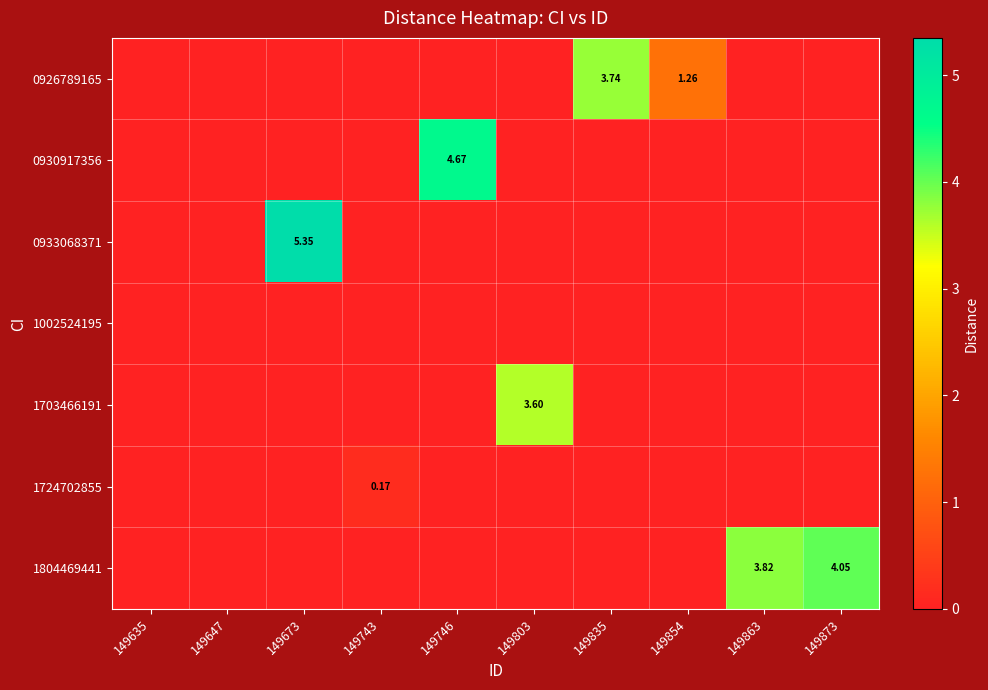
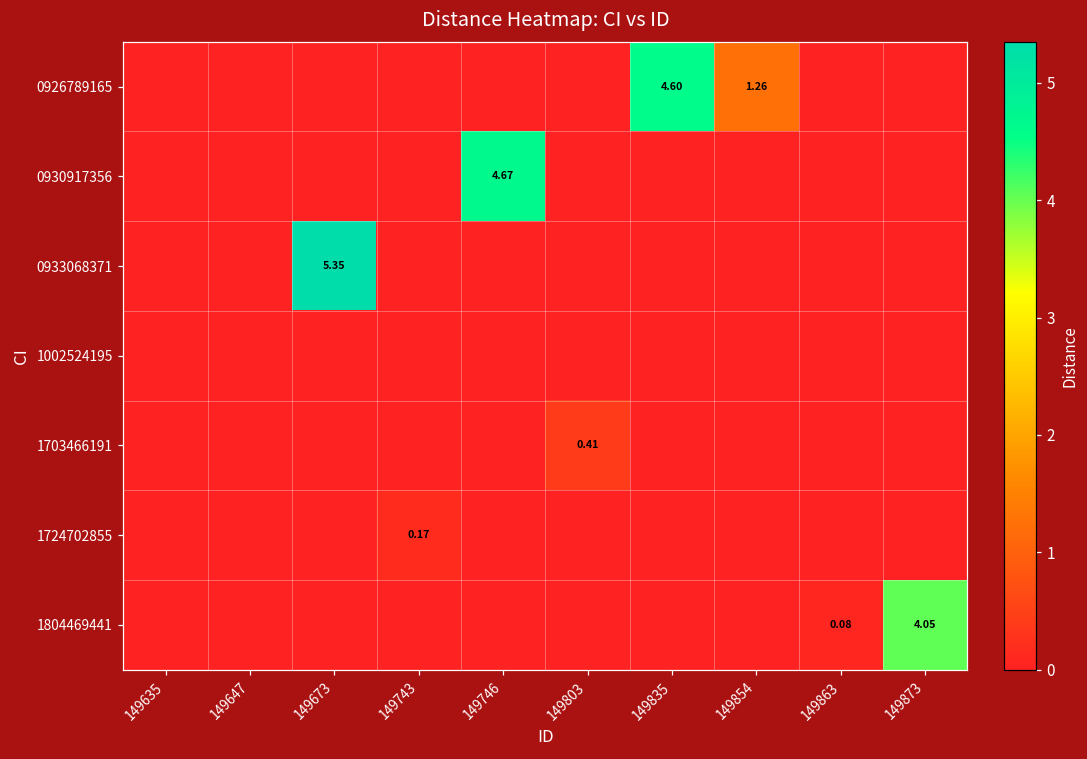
  {
    "0926789165": {
-     "149835": 3.74,
+     "149835": 4.60,
      "149854": 1.26
    },
    "0930917356": {
      "149746": 4.67
    },
    "0933068371": {
      "149673": 5.35
    },
    "1703466191": {
-     "149803": 3.60
+     "149803": 0.41
    },
    "1724702855": {
      "149743": 0.17
    },
    "1804469441": {
-     "149863": 3.82,
+     "149863": 0.08,
      "149873": 4.05
    }
  }
